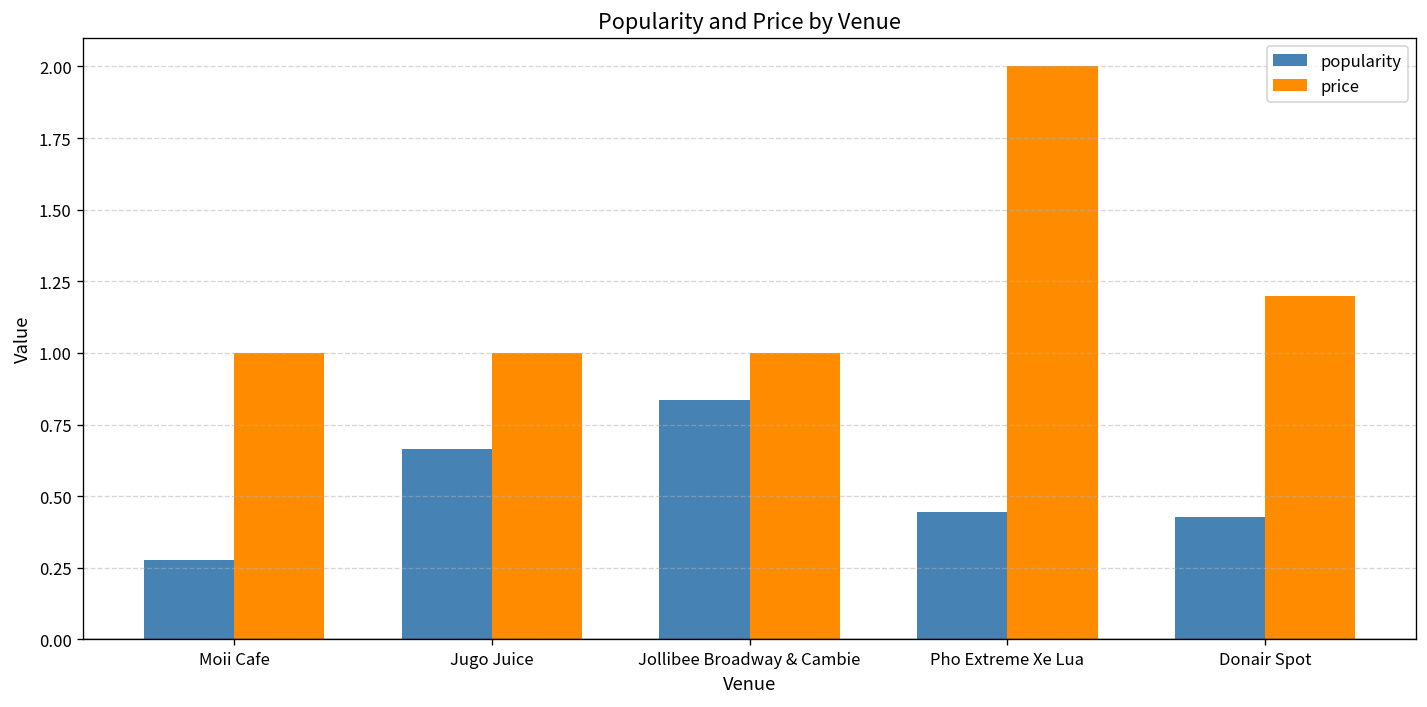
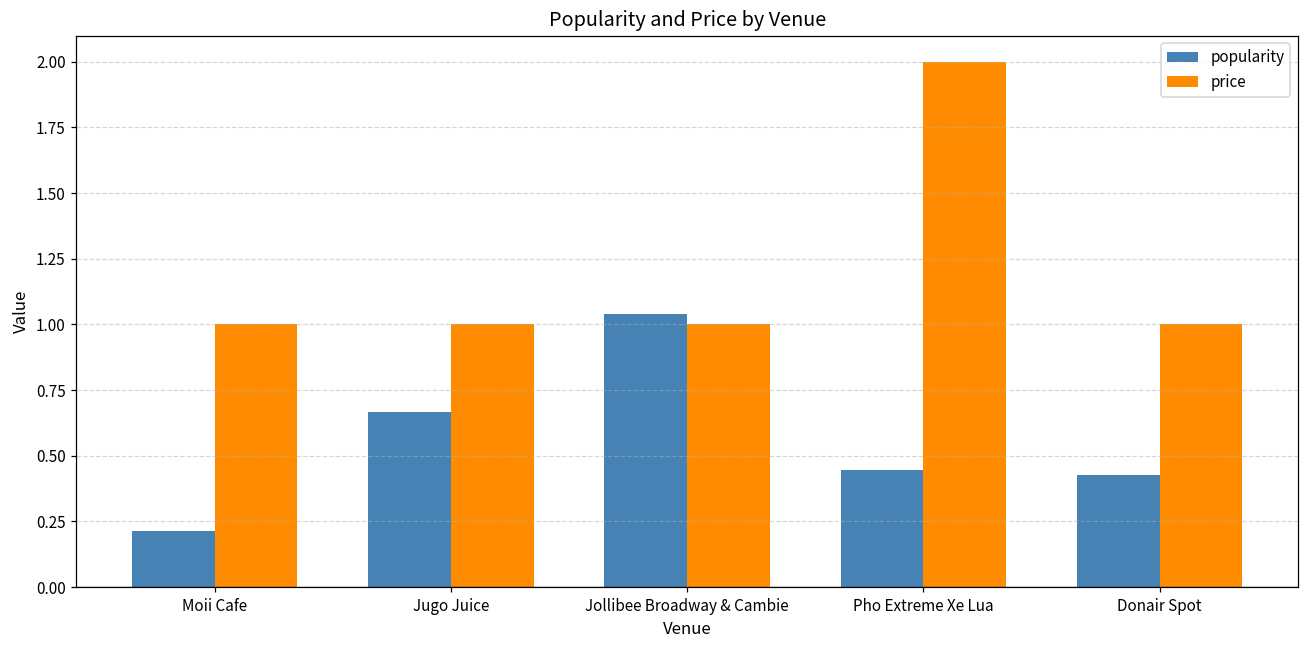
  {
    "popularity": {
-     "Moii Cafe": 0.28,
+     "Moii Cafe": 0.22,
      "Jugo Juice": 0.67,
-     "Jollibee Broadway & Cambie": 0.83,
+     "Jollibee Broadway & Cambie": 1.04,
      "Pho Extreme Xe Lua": 0.45,
      "Donair Spot": 0.43
    },
    "price": {
      "Moii Cafe": 1.0,
      "Jugo Juice": 1.0,
      "Jollibee Broadway & Cambie": 1.0,
      "Pho Extreme Xe Lua": 2.0,
-     "Donair Spot": 1.2
+     "Donair Spot": 1.0
    }
  }
